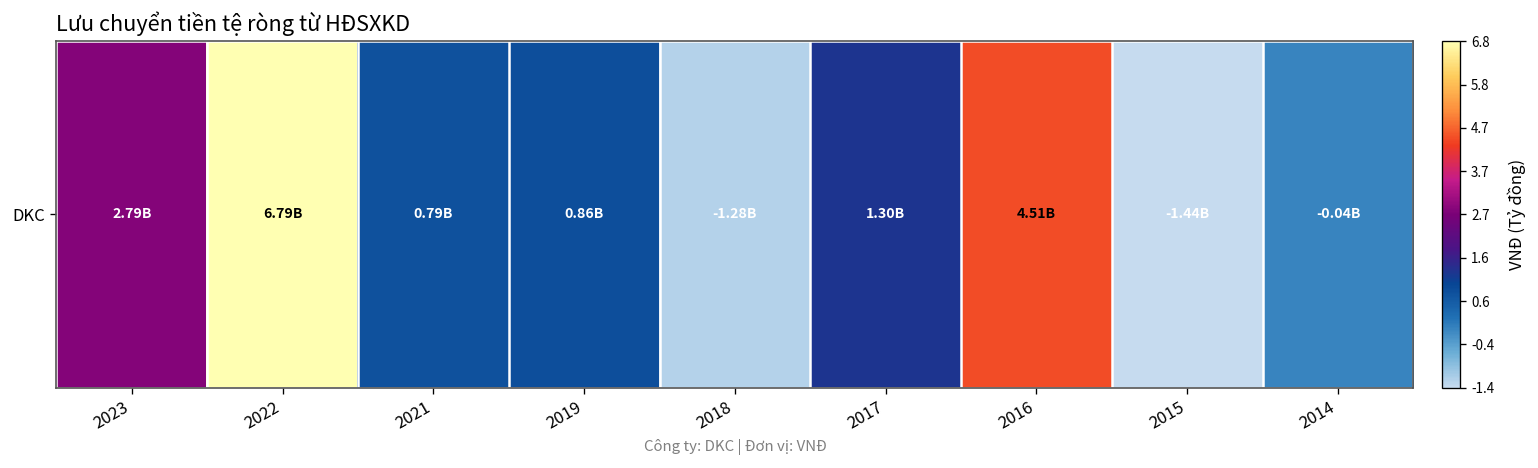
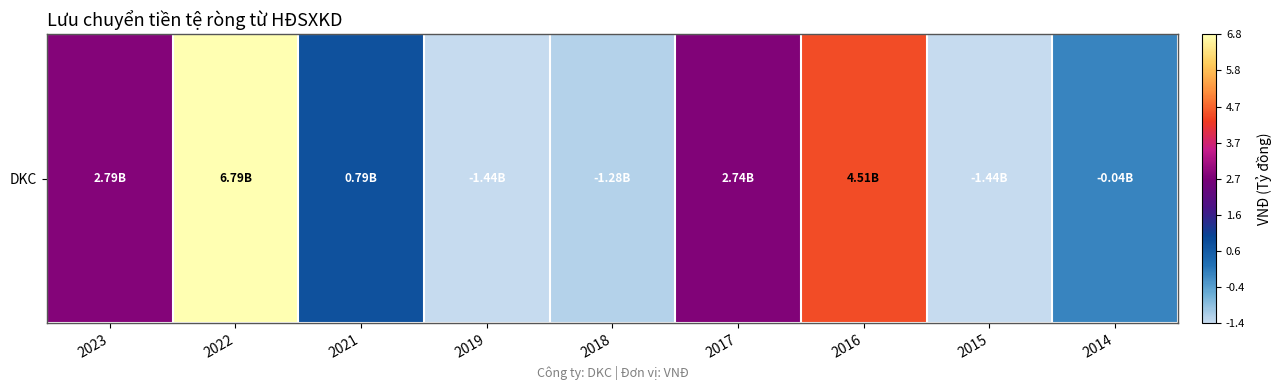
  {
    "DKC": {
      "2023": "2.79B",
      "2022": "6.79B",
      "2021": "0.79B",
-     "2019": "0.86B",
+     "2019": "-1.44B",
      "2018": "-1.28B",
-     "2017": "1.30B",
+     "2017": "2.74B",
      "2016": "4.51B",
      "2015": "-1.44B",
      "2014": "-0.04B"
    }
  }
